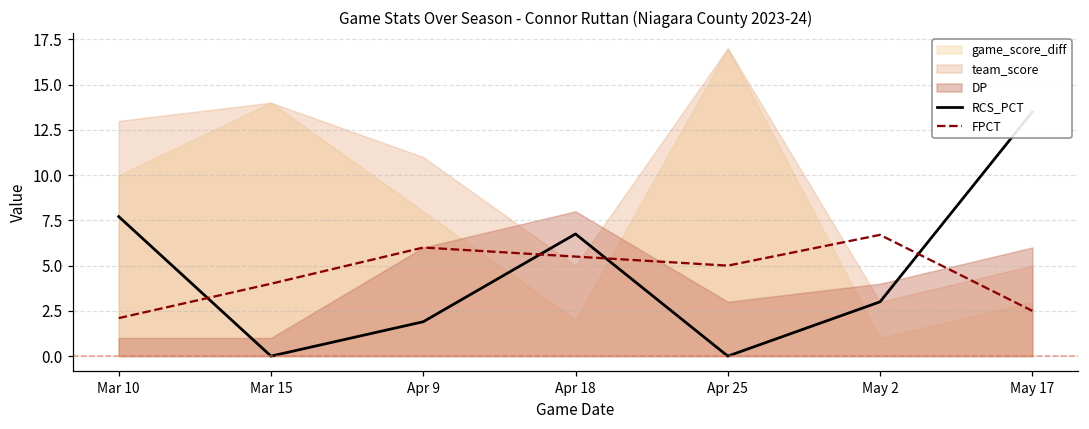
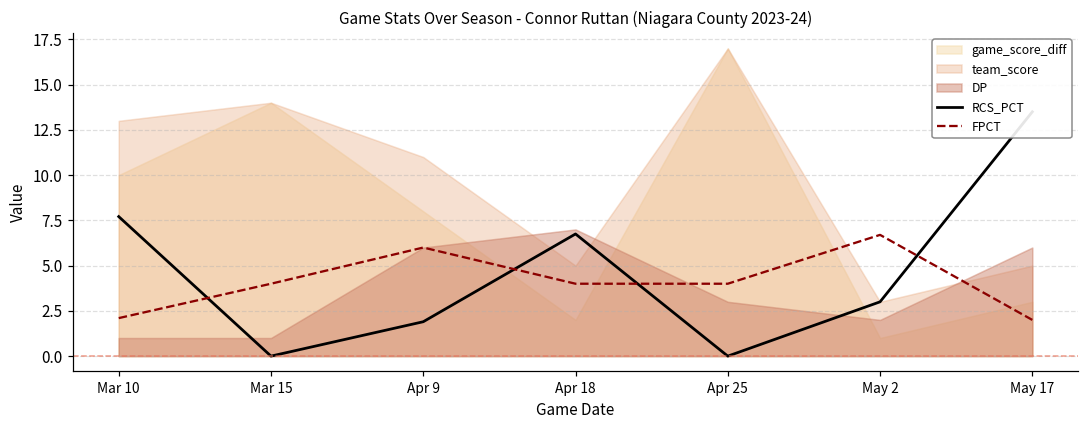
  {
    "RCS_PCT": {
      "Mar 10": 7.7,
      "Mar 15": 0.0,
      "Apr 9": 1.9,
      "Apr 18": 6.8,
      "Apr 25": 0.0
    },
    "FPCT": {
      "Mar 10": 2.1,
      "Mar 15": 4.0,
-     "Apr 18": 5.5,
-     "Apr 25": 5,
+     "Apr 18": 4.0,
+     "Apr 25": 4,
      "May 2": 6.7,
-     "May 17": 2.5
+     "May 17": 2.0
    },
    "DP": {
      "Mar 10": 1,
      "Mar 15": 1,
-     "Apr 18": 8,
+     "Apr 18": 7,
      "Apr 25": 3,
-     "May 2": 4,
+     "May 2": 2,
      "May 17": 6
    }
  }
